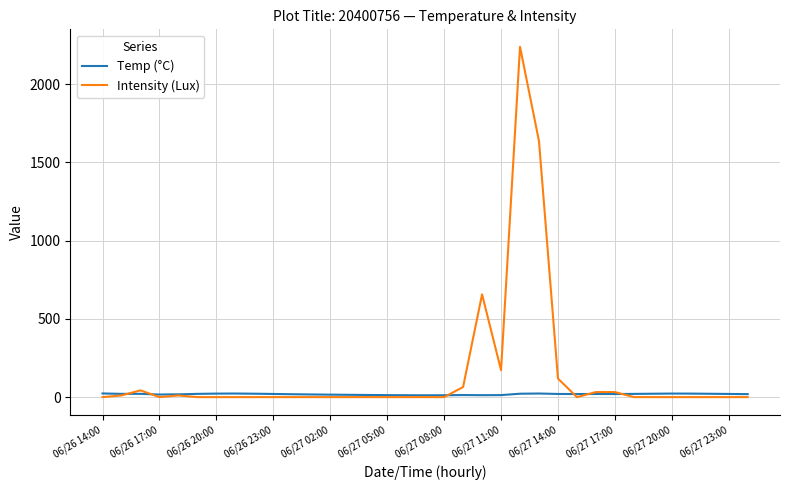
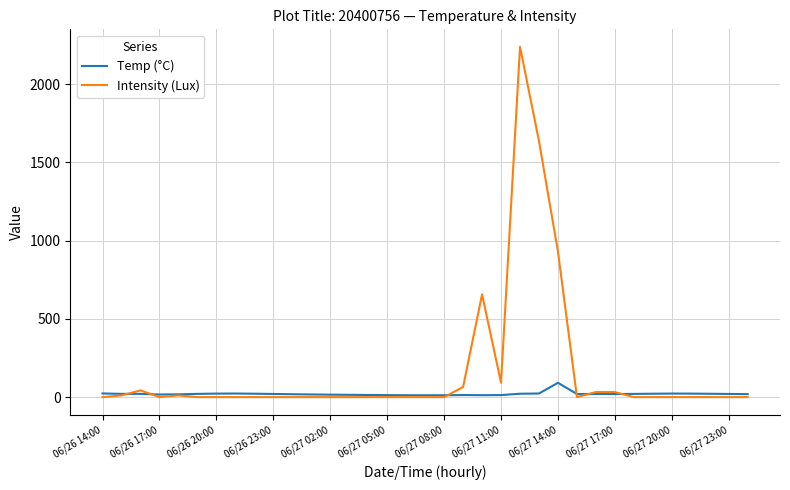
  {
    "Temp (°C)": {
      "06/26 14:00": 20,
      "06/26 17:00": 20,
      "06/26 20:00": 20,
      "06/26 23:00": 20,
      "06/27 11:00": 10,
-     "06/27 14:00": 20,
+     "06/27 14:00": 90,
      "06/27 20:00": 20,
      "06/27 23:00": 20
    },
    "Intensity (Lux)": {
      "06/26 14:00": 0,
      "06/26 17:00": 0,
      "06/26 20:00": 0,
      "06/26 23:00": 0,
-     "06/27 11:00": 170,
-     "06/27 14:00": 120,
+     "06/27 11:00": 90,
+     "06/27 14:00": 930,
      "06/27 20:00": 0,
      "06/27 23:00": 0
    }
  }
